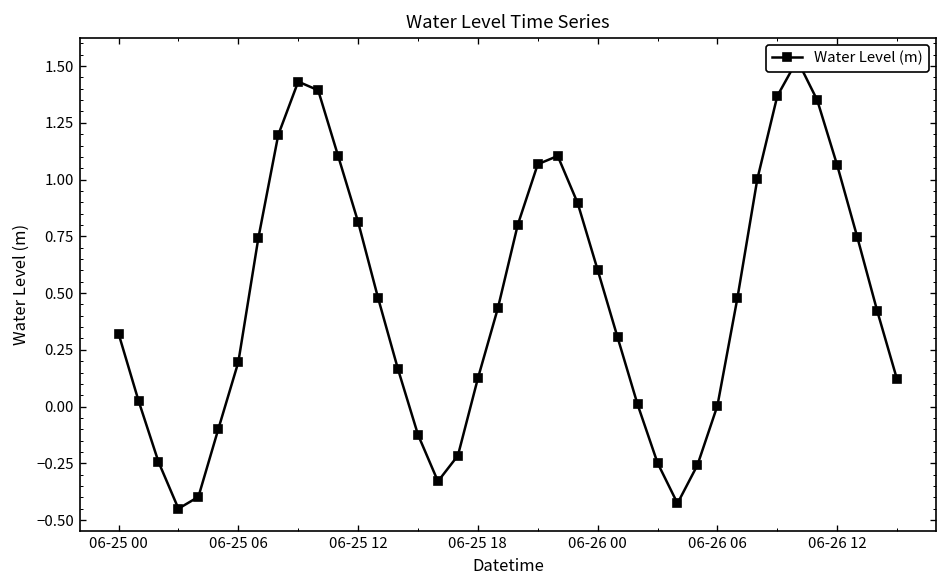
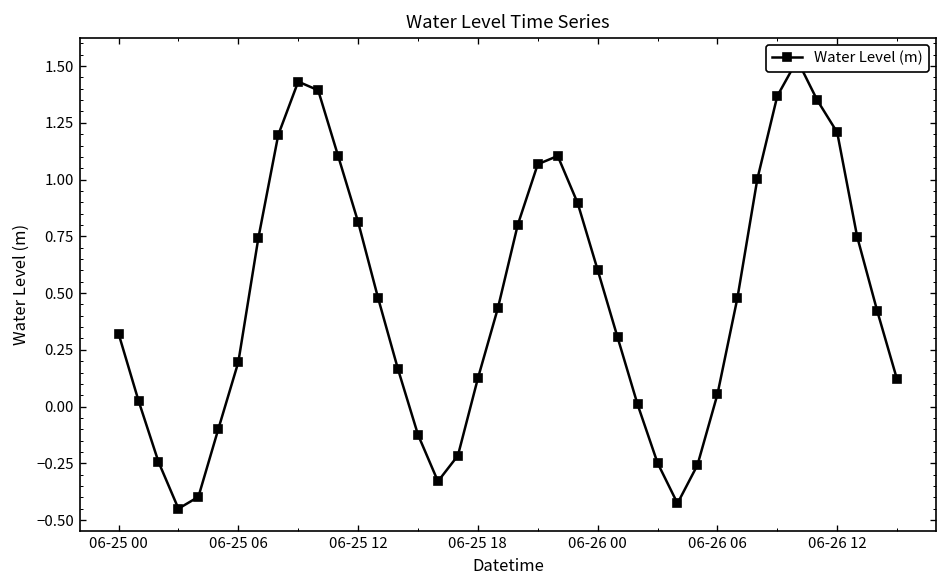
  {
    "06-25 00": 0.32,
    "06-25 06": 0.20,
    "06-25 12": 0.81,
    "06-25 18": 0.12,
    "06-26 00": 0.60,
-   "06-26 06": 0.00,
-   "06-26 12": 1.06
+   "06-26 06": 0.05,
+   "06-26 12": 1.21
  }
